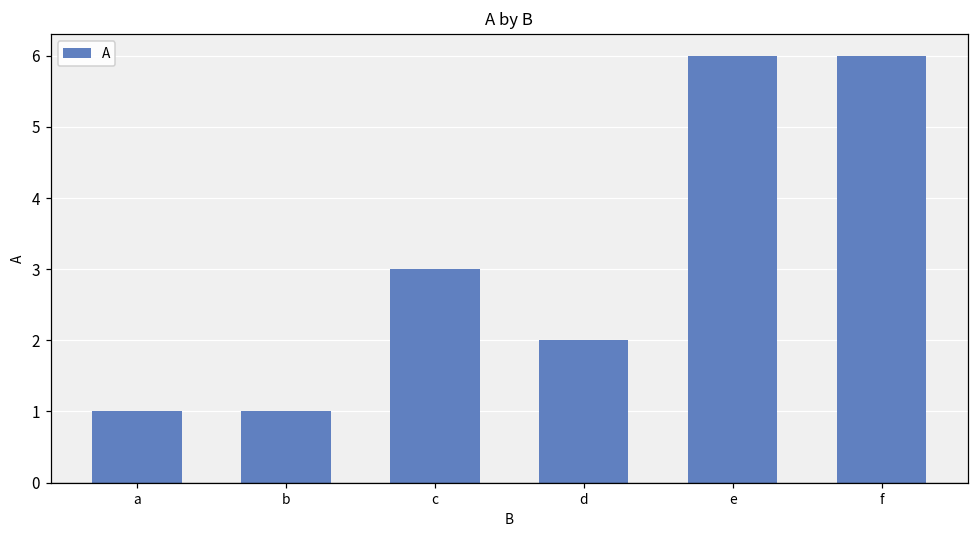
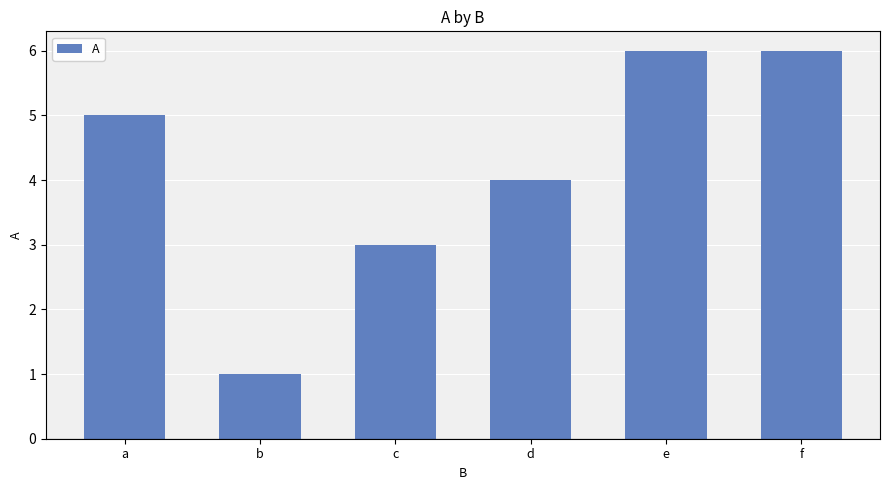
  {
-   "a": 1,
+   "a": 5,
    "b": 1,
    "c": 3,
-   "d": 2,
+   "d": 4,
    "e": 6,
    "f": 6
  }
